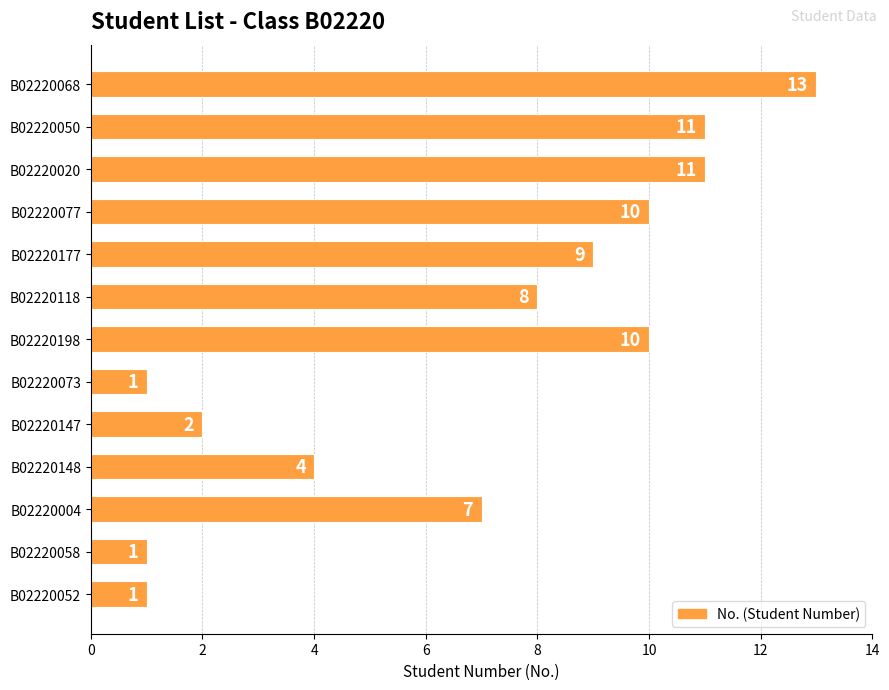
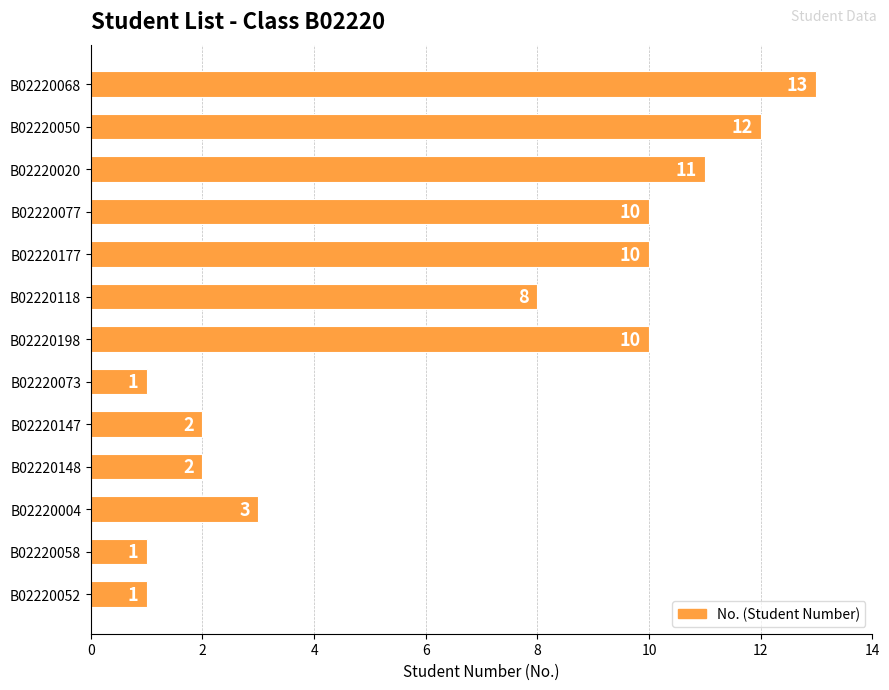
  {
    "B02220068": 13,
-   "B02220050": 11,
+   "B02220050": 12,
    "B02220020": 11,
    "B02220077": 10,
-   "B02220177": 9,
+   "B02220177": 10,
    "B02220118": 8,
    "B02220198": 10,
    "B02220073": 1,
    "B02220147": 2,
-   "B02220148": 4,
-   "B02220004": 7,
+   "B02220148": 2,
+   "B02220004": 3,
    "B02220058": 1,
    "B02220052": 1
  }
